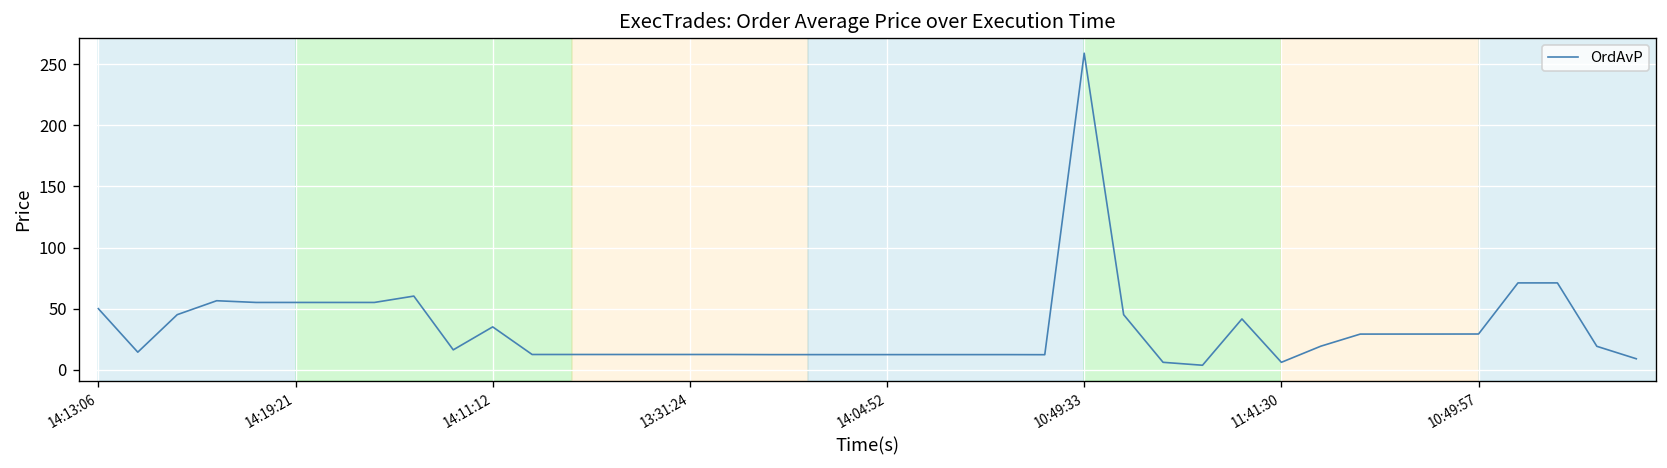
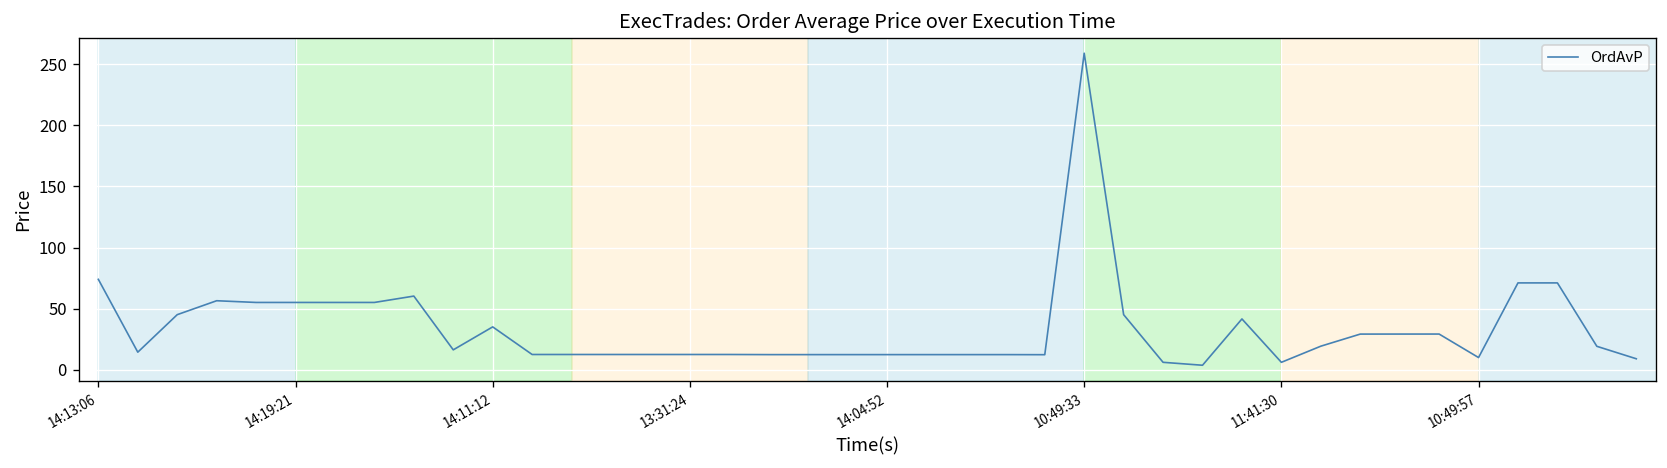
  {
-   "14:13:06": 50,
+   "14:13:06": 74,
    "14:11:12": 35,
    "10:49:33": 259,
    "11:41:30": 6,
-   "10:49:57": 29
+   "10:49:57": 10
  }
